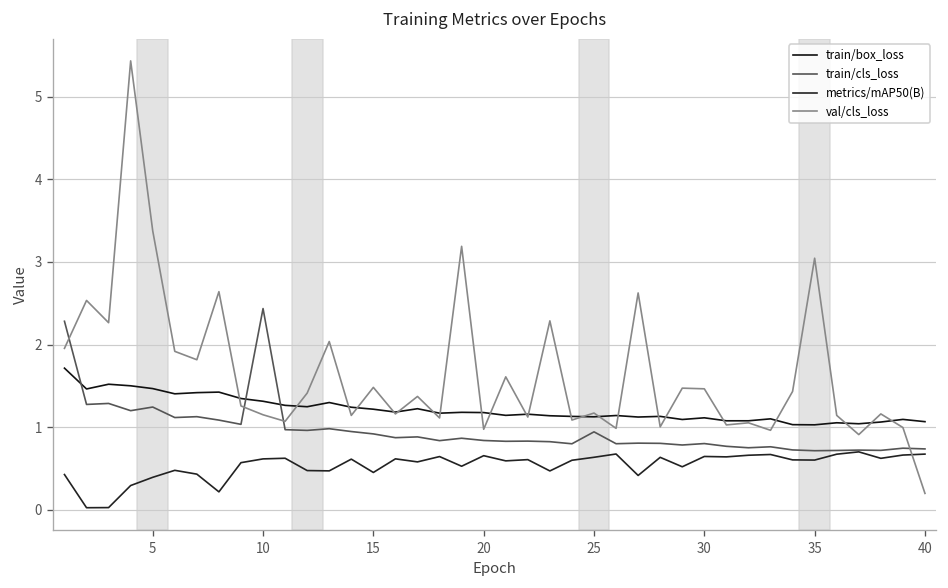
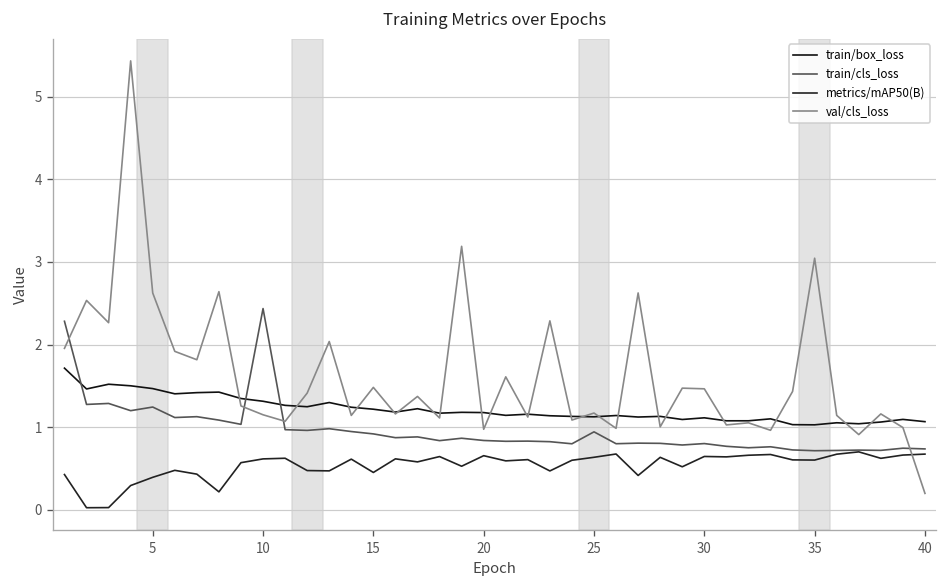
  {
    "train/cls_loss": {
      "5": 1.2,
      "10": 2.4,
      "15": 0.9,
      "20": 0.8,
      "25": 0.9,
      "30": 0.8,
      "35": 0.7,
      "40": 0.7
    },
    "val/cls_loss": {
-     "5": 3.4,
+     "5": 2.6,
      "10": 1.2,
      "15": 1.5,
      "20": 1.0,
      "25": 1.2,
      "30": 1.5,
      "35": 3.0,
      "40": 0.2
    }
  }
